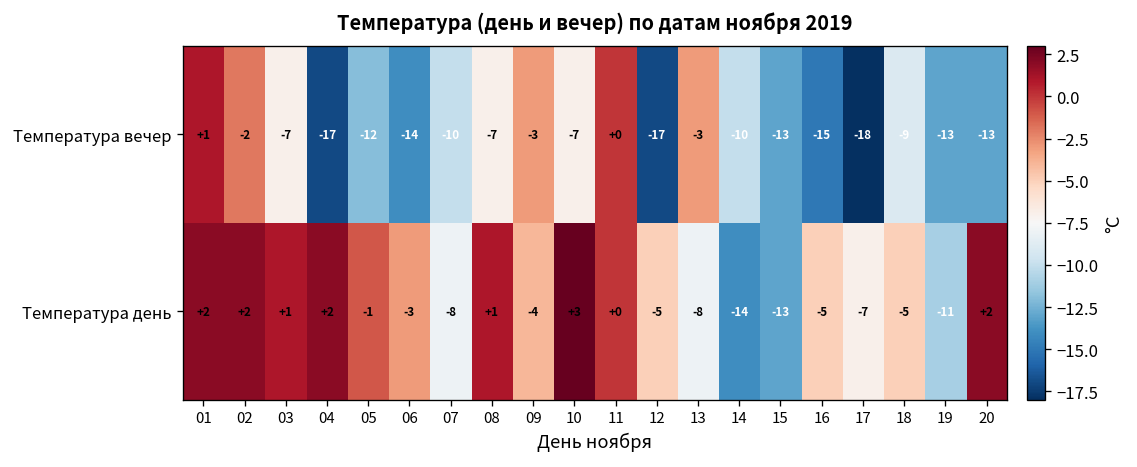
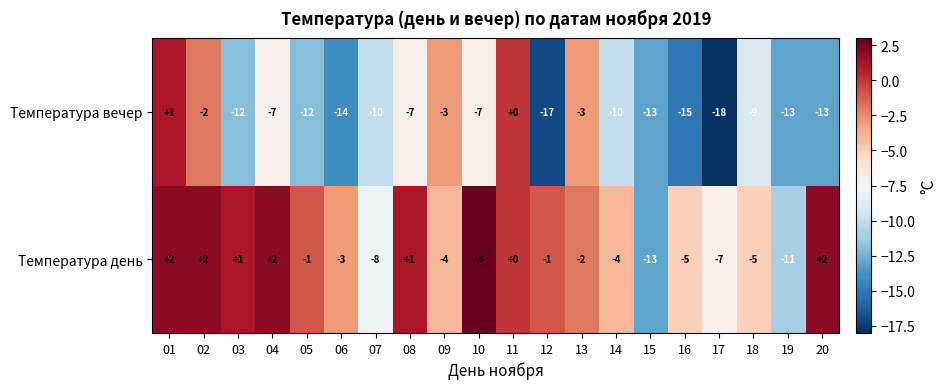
  {
    "Температура вечер": {
      "01": "+1",
      "02": "-2",
-     "03": "-7",
-     "04": "-17",
+     "03": "-12",
+     "04": "-7",
      "05": "-12",
      "06": "-14",
      "07": "-10",
      "08": "-7",
      "09": "-3",
      "10": "-7",
      "11": "+0",
      "12": "-17",
      "13": "-3",
      "14": "-10",
      "15": "-13",
      "16": "-15",
      "17": "-18",
      "19": "-13",
      "20": "-13"
    },
    "Температура день": {
      "01": "+2",
      "02": "+2",
      "03": "+1",
      "04": "+2",
      "05": "-1",
      "06": "-3",
      "07": "-8",
      "08": "+1",
      "09": "-4",
      "10": "+3",
      "11": "+0",
-     "12": "-5",
-     "13": "-8",
-     "14": "-14",
+     "12": "-1",
+     "13": "-2",
+     "14": "-4",
      "15": "-13",
      "16": "-5",
      "17": "-7",
      "18": "-5",
      "19": "-11",
      "20": "+2"
    }
  }
